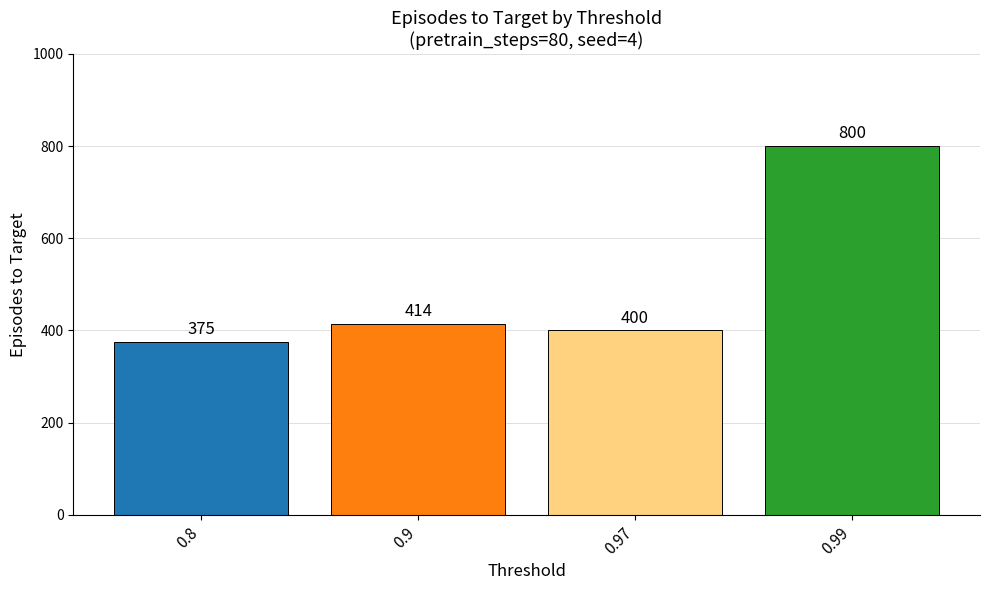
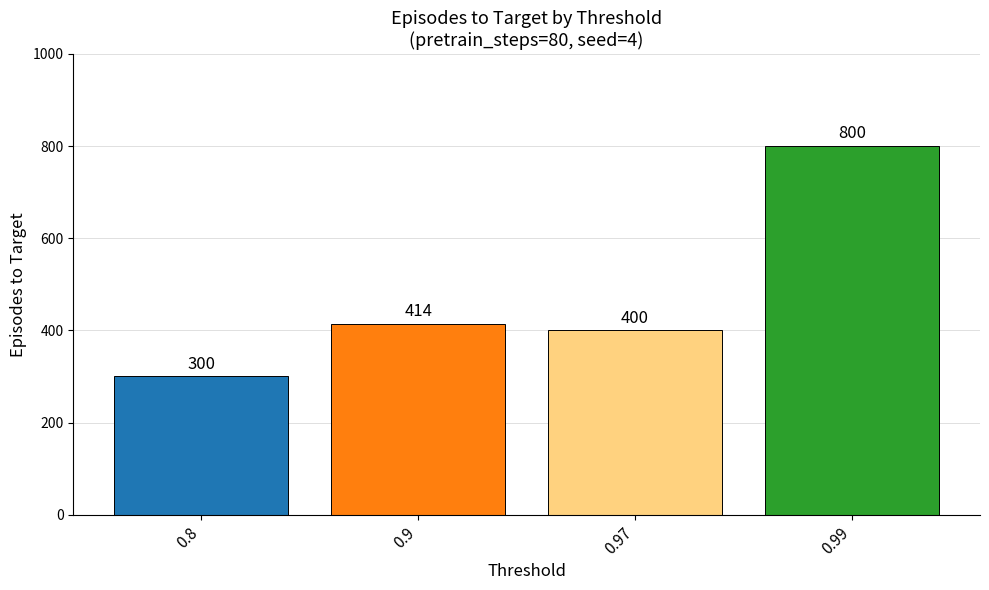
  {
-   "0.8": 375,
+   "0.8": 300,
    "0.9": 414,
    "0.97": 400,
    "0.99": 800
  }
